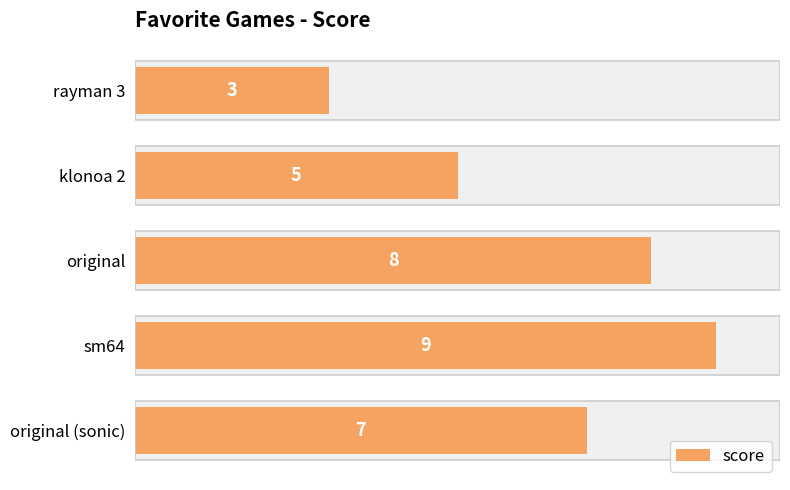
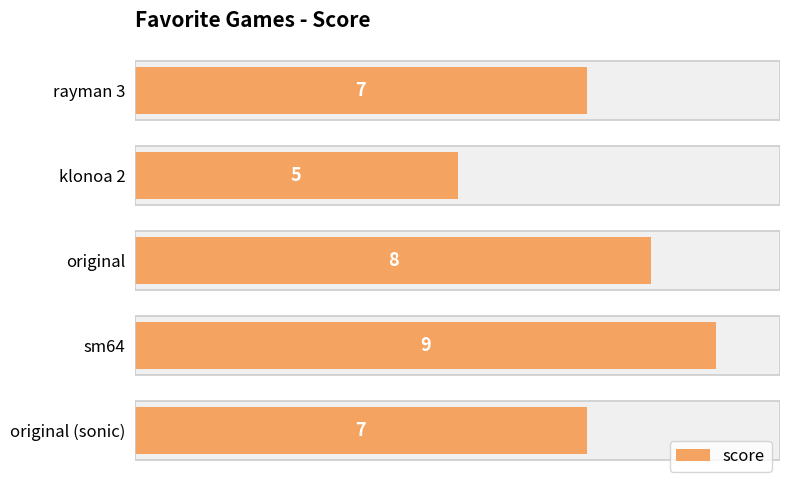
  {
    "score": {
-     "rayman 3": 3
+     "rayman 3": 7
    }
  }
